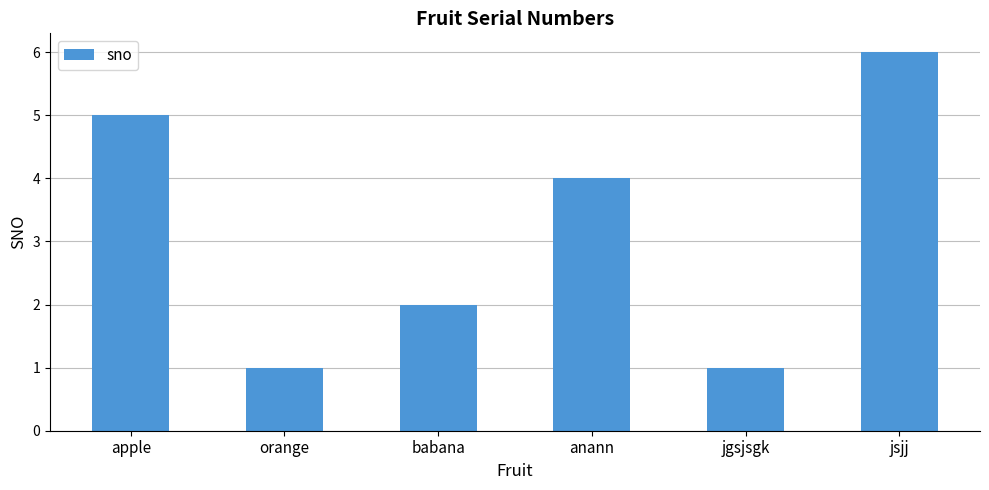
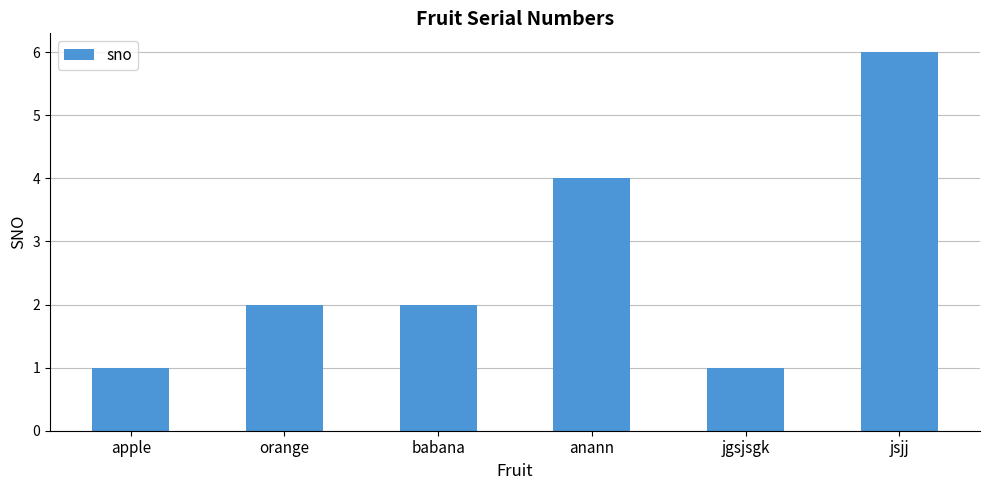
  {
-   "apple": 5,
-   "orange": 1,
+   "apple": 1,
+   "orange": 2,
    "babana": 2,
    "anann": 4,
    "jgsjsgk": 1,
    "jsjj": 6
  }
